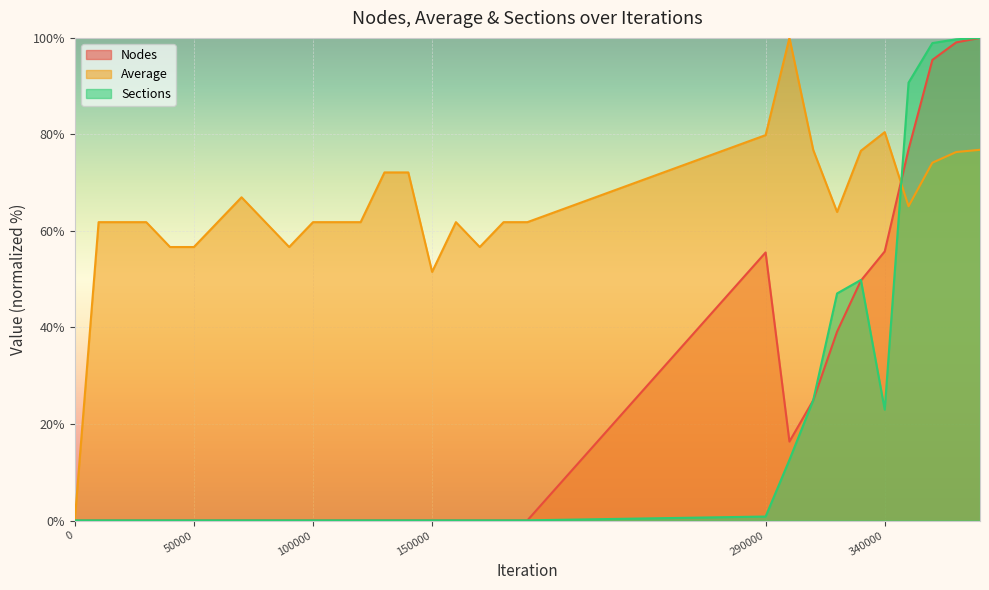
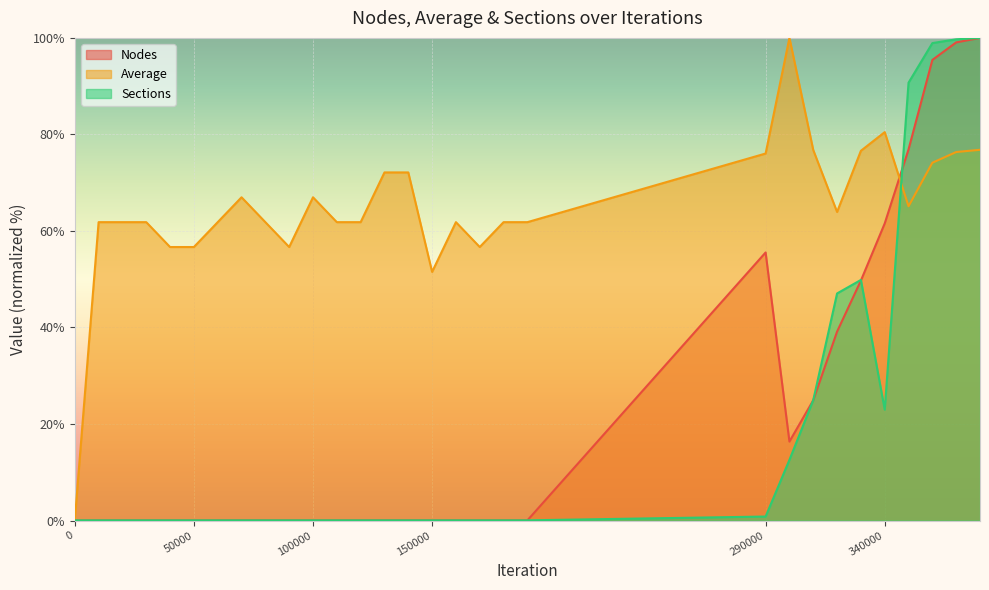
  {
    "Nodes": {
      "290000": "56%",
-     "340000": "56%"
+     "340000": "62%"
    },
    "Average": {
      "50000": "57%",
-     "100000": "62%",
+     "100000": "67%",
      "150000": "52%",
-     "290000": "80%",
+     "290000": "76%",
      "340000": "80%"
    },
    "Sections": {
      "290000": "1%",
      "340000": "23%"
    }
  }
